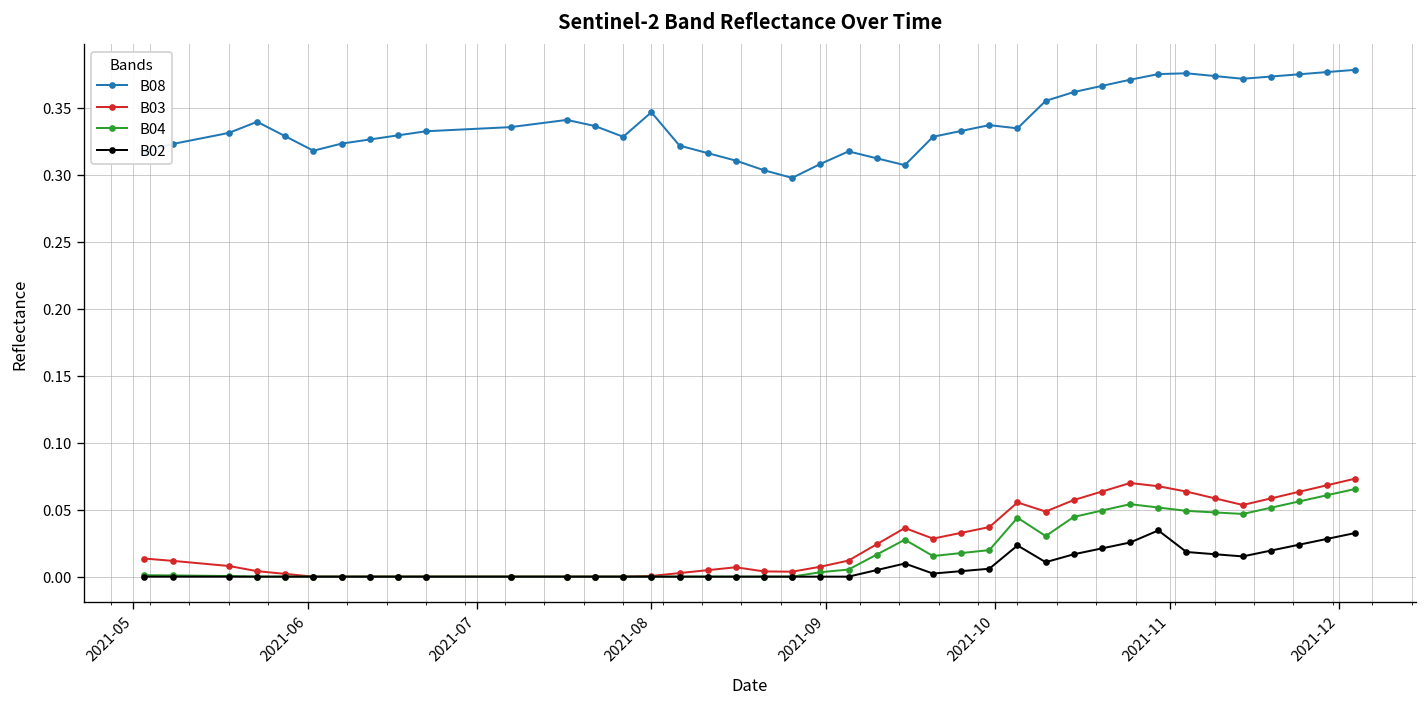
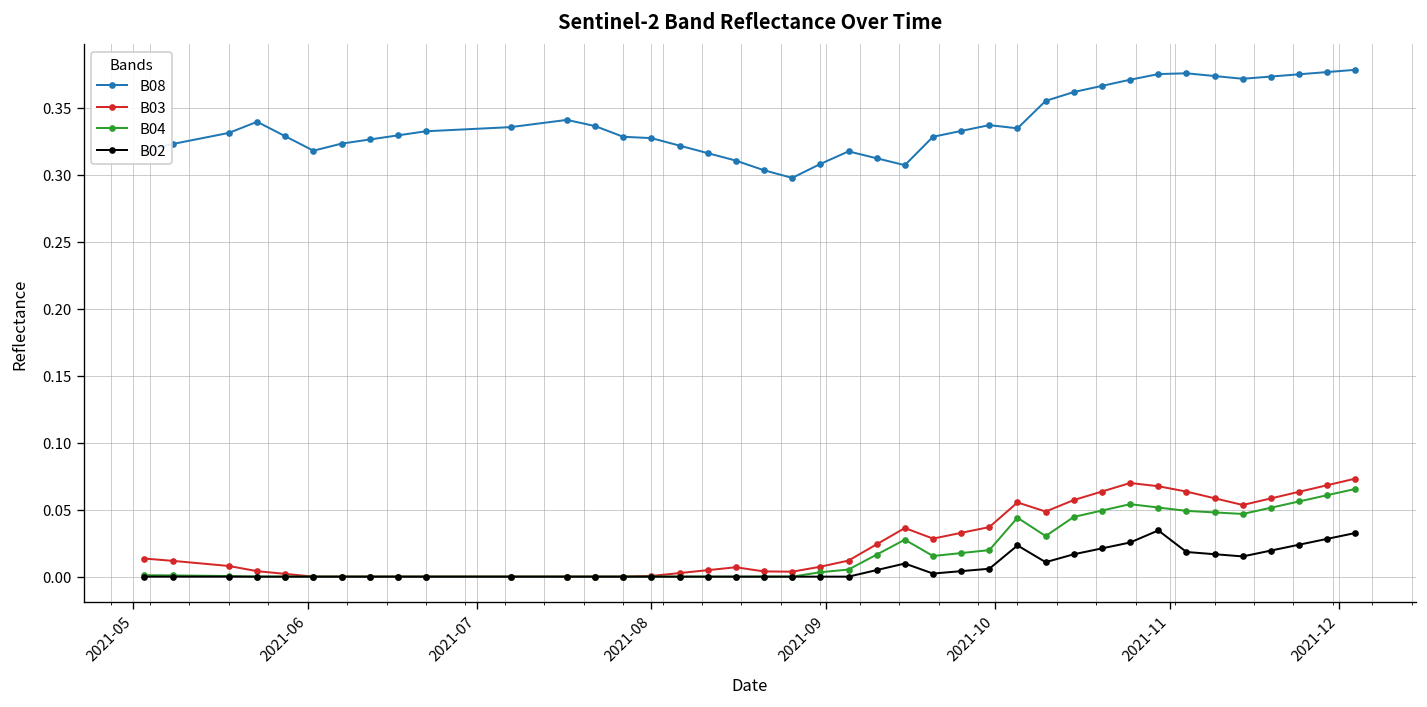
  {
    "B08": {
-     "2021-08": 0.347
+     "2021-08": 0.328
    }
  }
